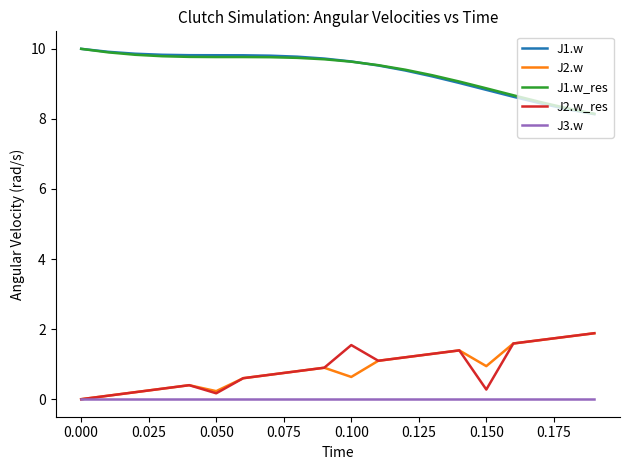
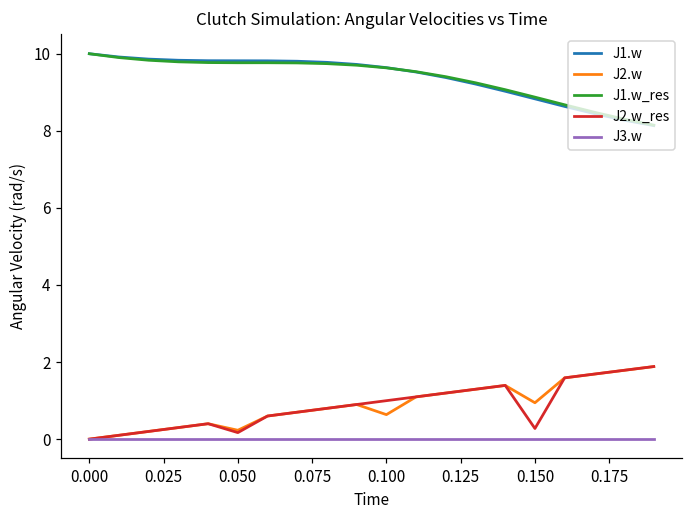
  {
    "J2.w": {
      "0.100": 0.6,
      "0.150": 0.9
    },
    "J2.w_res": {
-     "0.100": 1.5,
+     "0.100": 1.0,
      "0.150": 0.3
    },
    "J3.w": {
      "0.050": 0.0,
      "0.100": 0.0,
      "0.150": 0.0
    }
  }
